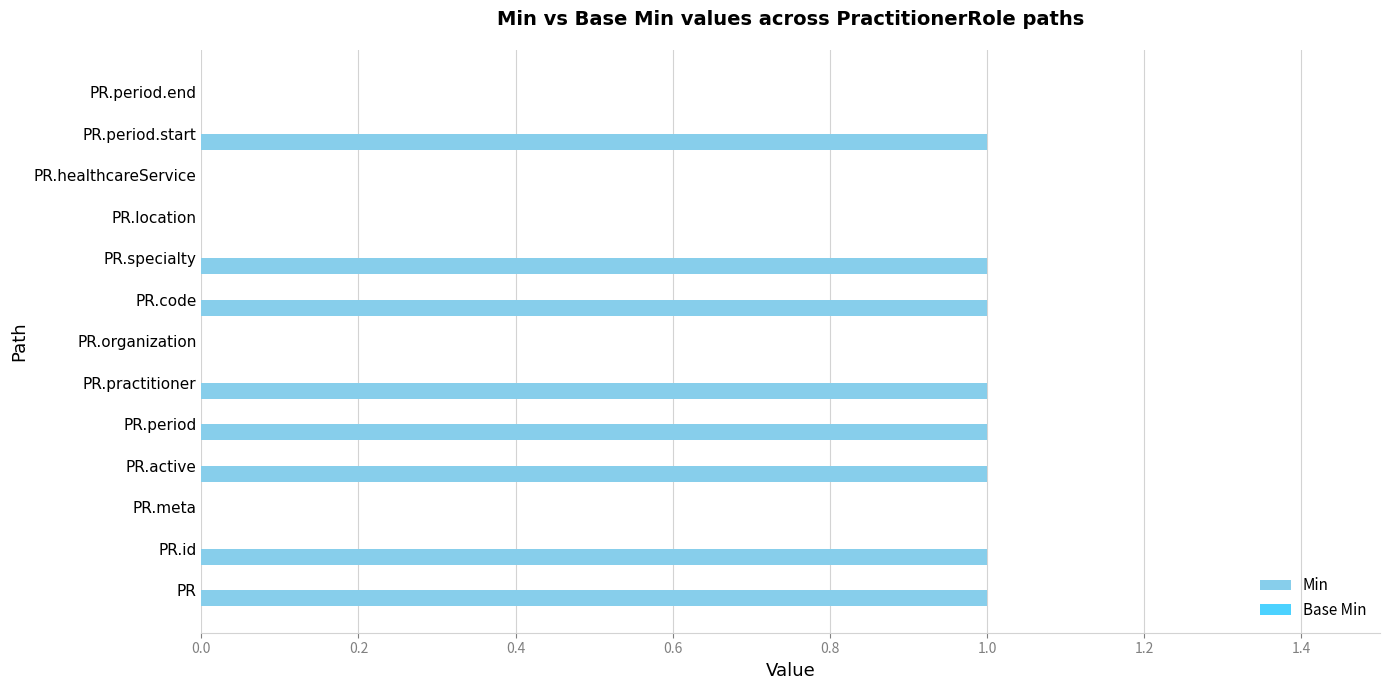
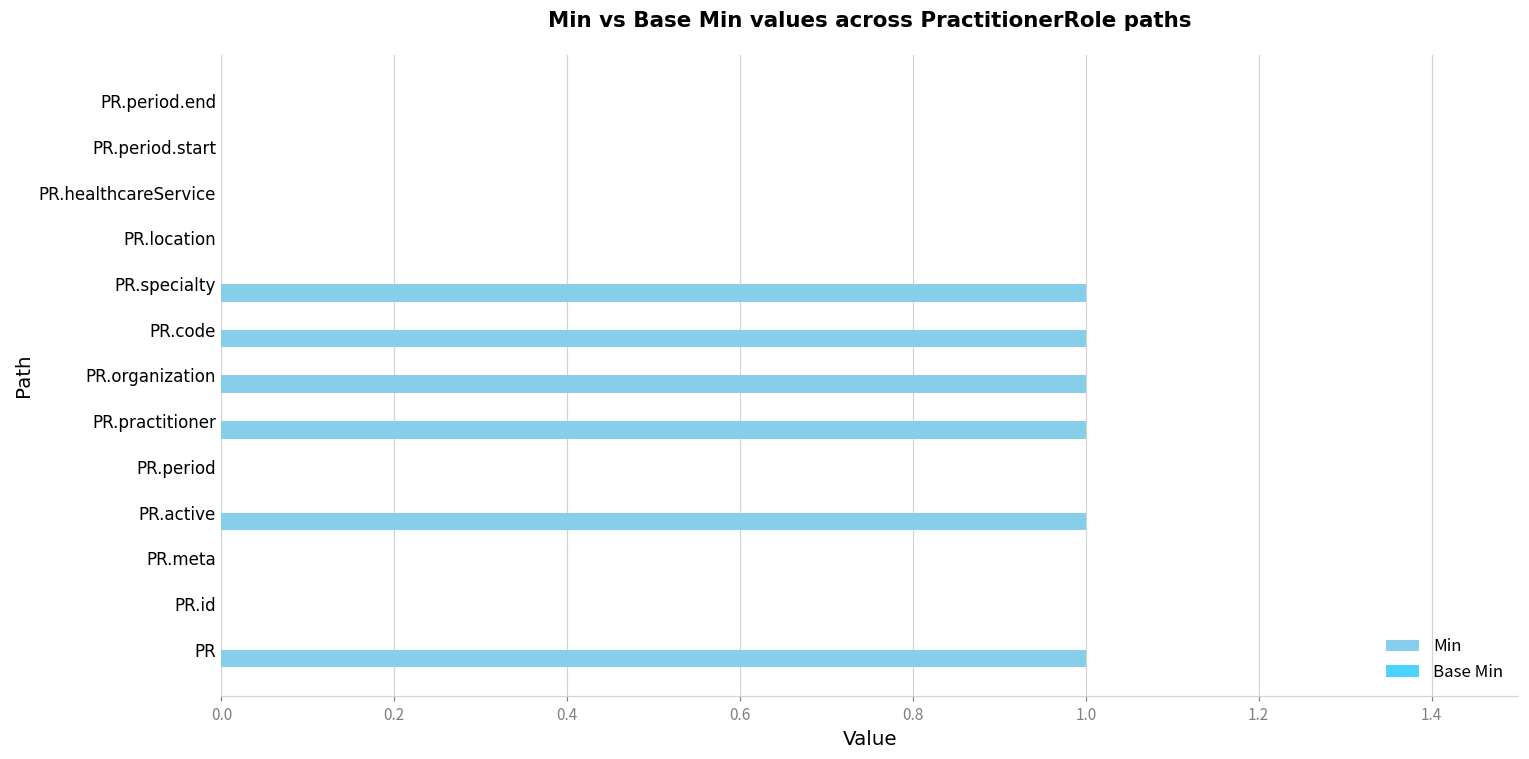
  {
    "Min": {
      "PR.period.end": 0,
-     "PR.period.start": 1,
+     "PR.period.start": 0,
      "PR.healthcareService": 0,
      "PR.location": 0,
      "PR.specialty": 1,
      "PR.code": 1,
-     "PR.organization": 0,
+     "PR.organization": 1,
      "PR.practitioner": 1,
-     "PR.period": 1,
+     "PR.period": 0,
      "PR.active": 1,
      "PR.meta": 0,
-     "PR.id": 1,
+     "PR.id": 0,
      "PR": 1
    },
    "Base Min": {
      "PR.period.end": 0,
      "PR.period.start": 0,
      "PR.healthcareService": 0,
      "PR.location": 0,
      "PR.specialty": 0,
      "PR.code": 0,
      "PR.organization": 0,
      "PR.practitioner": 0,
      "PR.period": 0,
      "PR.active": 0,
      "PR.meta": 0,
      "PR.id": 0,
      "PR": 0
    }
  }
